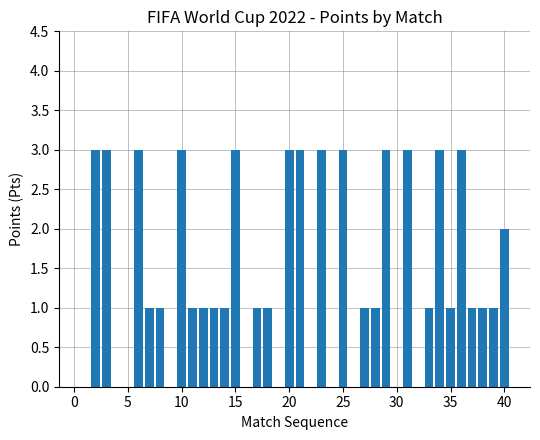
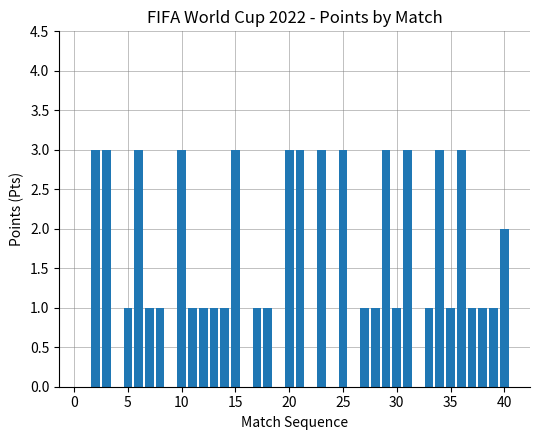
  {
-   "5": 0,
+   "5": 1,
    "10": 3,
    "15": 3,
    "20": 3,
    "25": 3,
-   "30": 0,
+   "30": 1,
    "35": 1,
    "40": 2
  }
